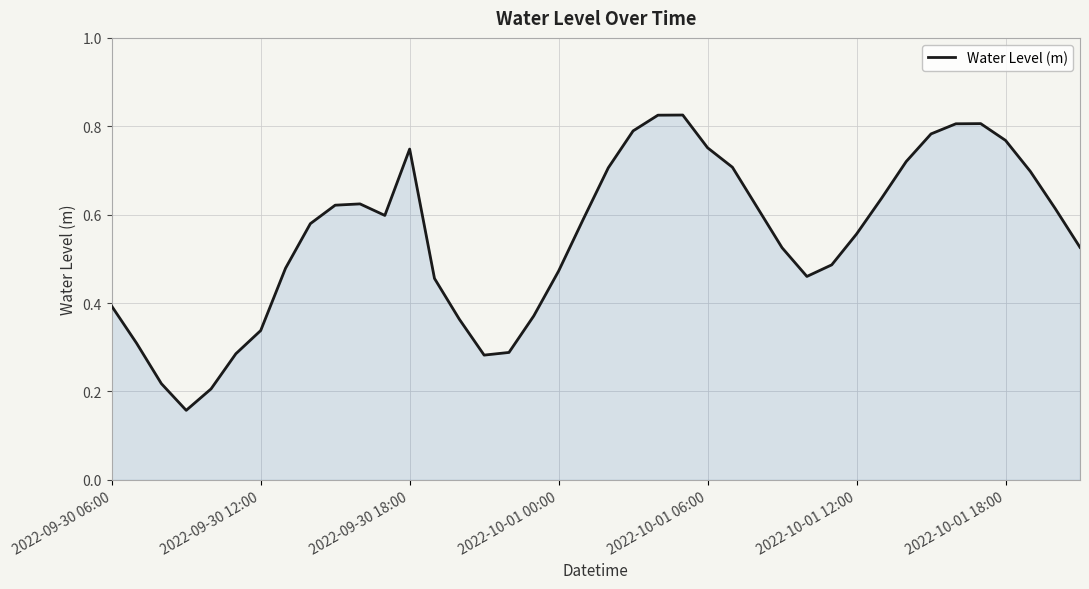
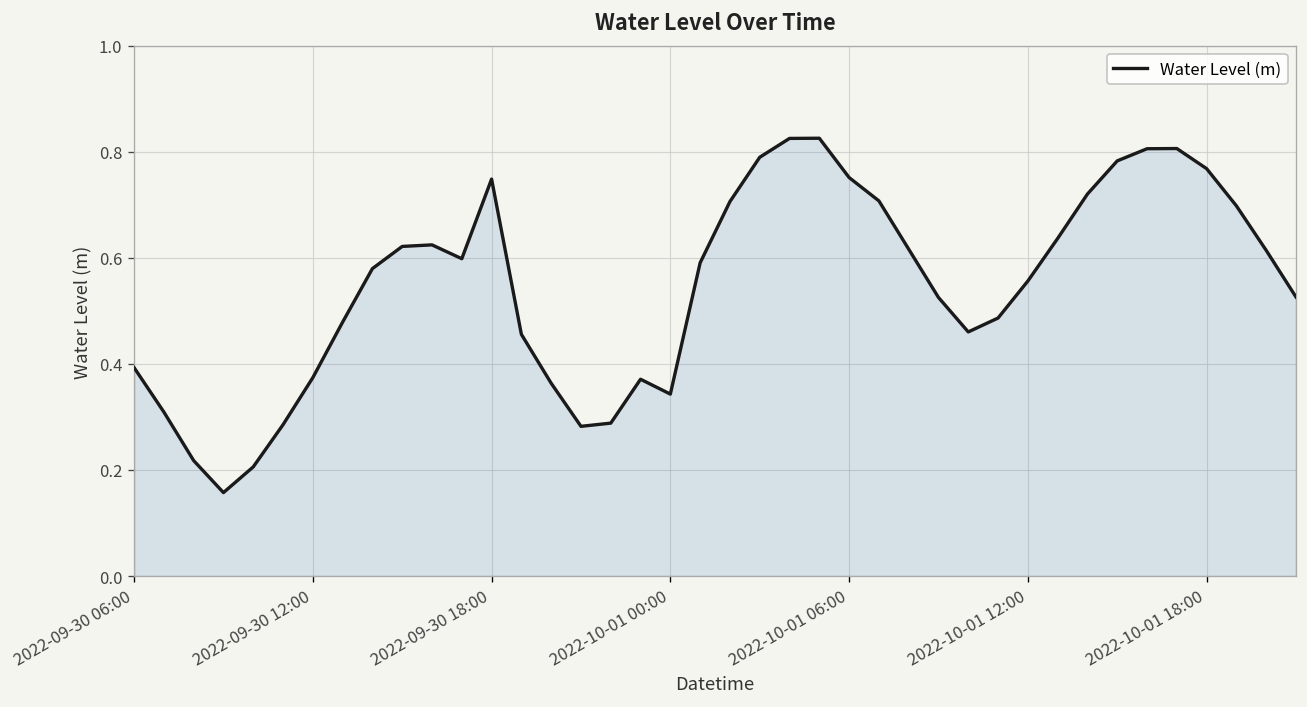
  {
    "2022-09-30 06:00": 0.39,
-   "2022-09-30 12:00": 0.34,
+   "2022-09-30 12:00": 0.37,
    "2022-09-30 18:00": 0.75,
-   "2022-10-01 00:00": 0.47,
+   "2022-10-01 00:00": 0.34,
    "2022-10-01 06:00": 0.75,
    "2022-10-01 12:00": 0.56,
    "2022-10-01 18:00": 0.77
  }
